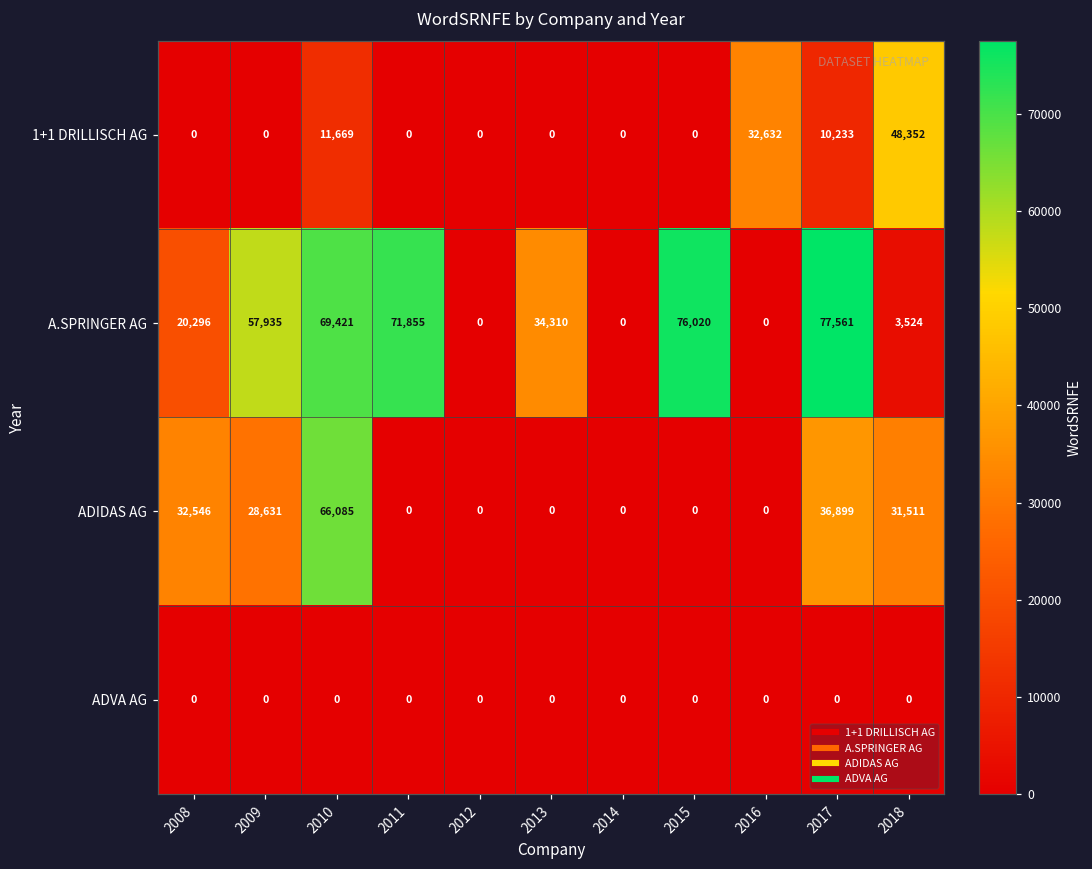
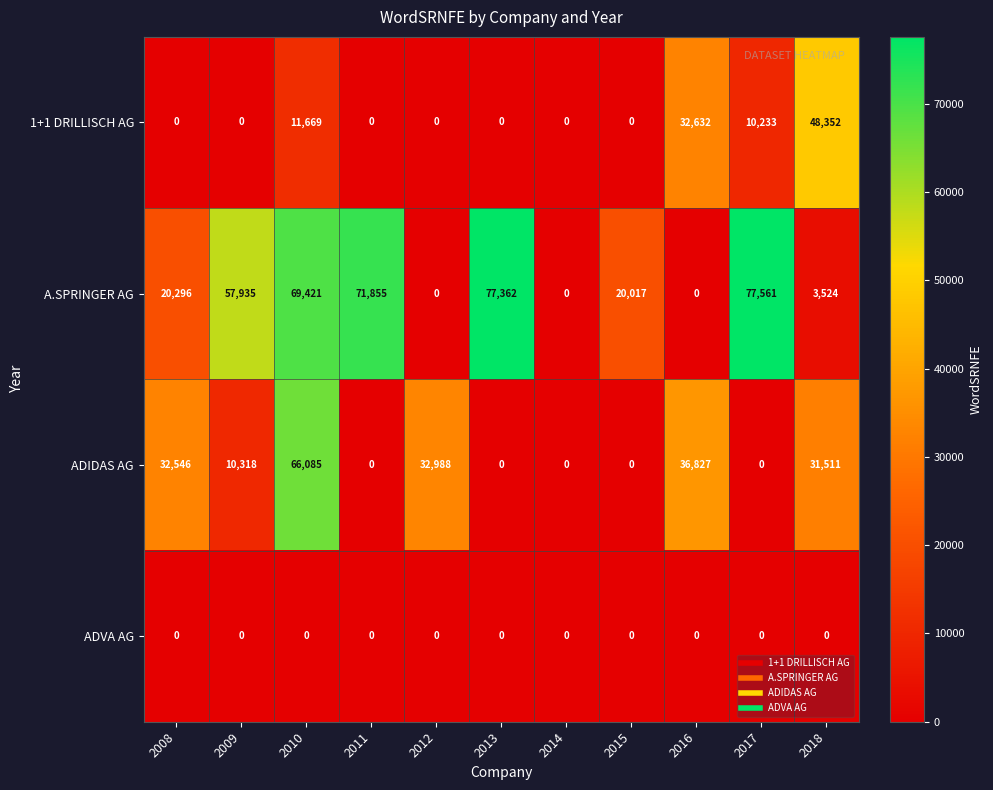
  {
    "1+1 DRILLISCH AG": {
      "2008": "0",
      "2009": "0",
      "2010": "11,669",
      "2011": "0",
      "2012": "0",
      "2013": "0",
      "2014": "0",
      "2015": "0",
      "2016": "32,632",
      "2017": "10,233"
    },
    "A.SPRINGER AG": {
      "2008": "20,296",
      "2009": "57,935",
      "2010": "69,421",
      "2011": "71,855",
      "2012": "0",
-     "2013": "34,310",
+     "2013": "77,362",
      "2014": "0",
-     "2015": "76,020",
+     "2015": "20,017",
      "2016": "0",
      "2017": "77,561",
      "2018": "3,524"
    },
    "ADIDAS AG": {
      "2008": "32,546",
-     "2009": "28,631",
+     "2009": "10,318",
      "2010": "66,085",
      "2011": "0",
-     "2012": "0",
+     "2012": "32,988",
      "2013": "0",
      "2014": "0",
      "2015": "0",
-     "2016": "0",
-     "2017": "36,899",
+     "2016": "36,827",
+     "2017": "0",
      "2018": "31,511"
    },
    "ADVA AG": {
      "2008": "0",
      "2009": "0",
      "2010": "0",
      "2011": "0",
      "2012": "0",
      "2013": "0",
      "2014": "0",
      "2015": "0",
      "2016": "0",
      "2017": "0",
      "2018": "0"
    }
  }
